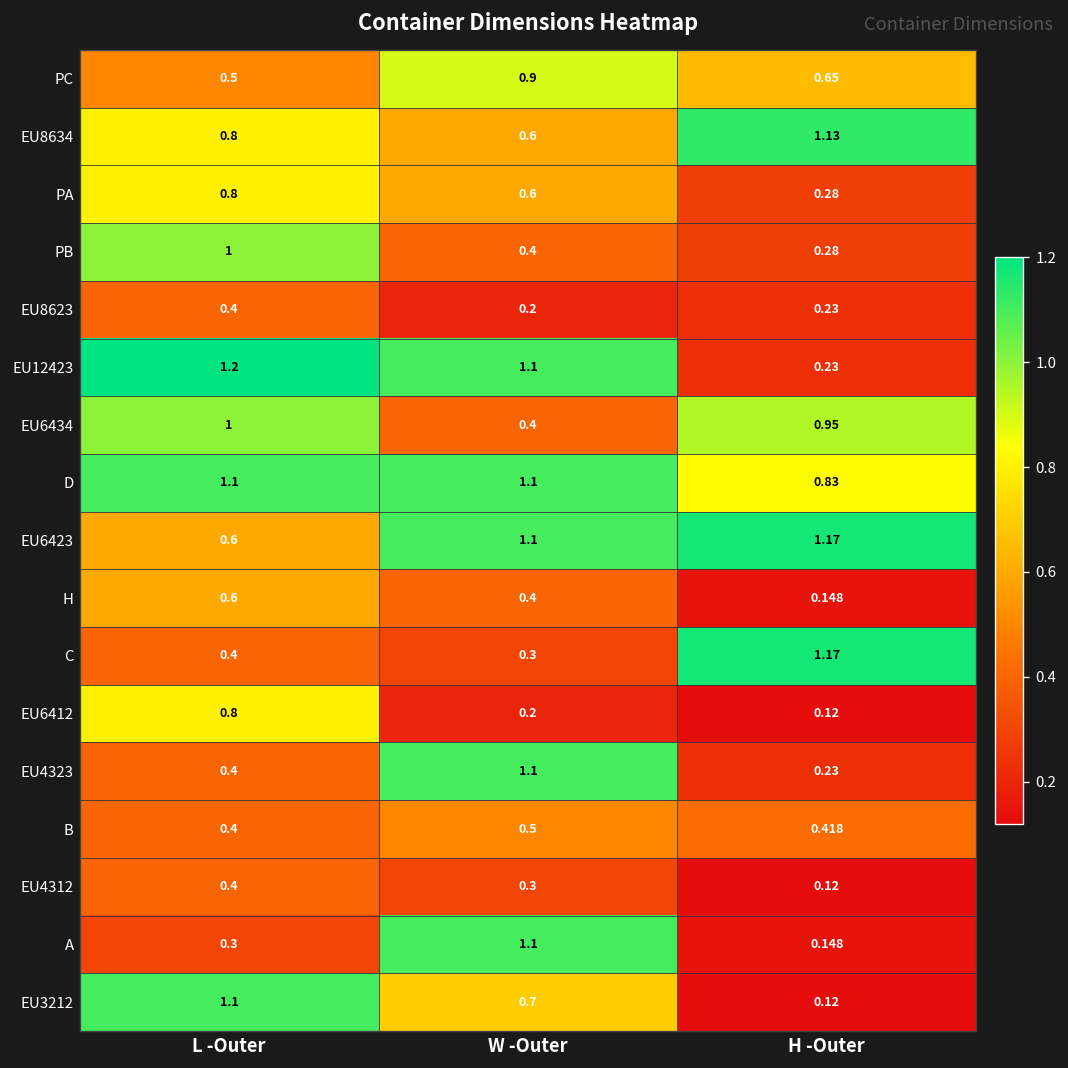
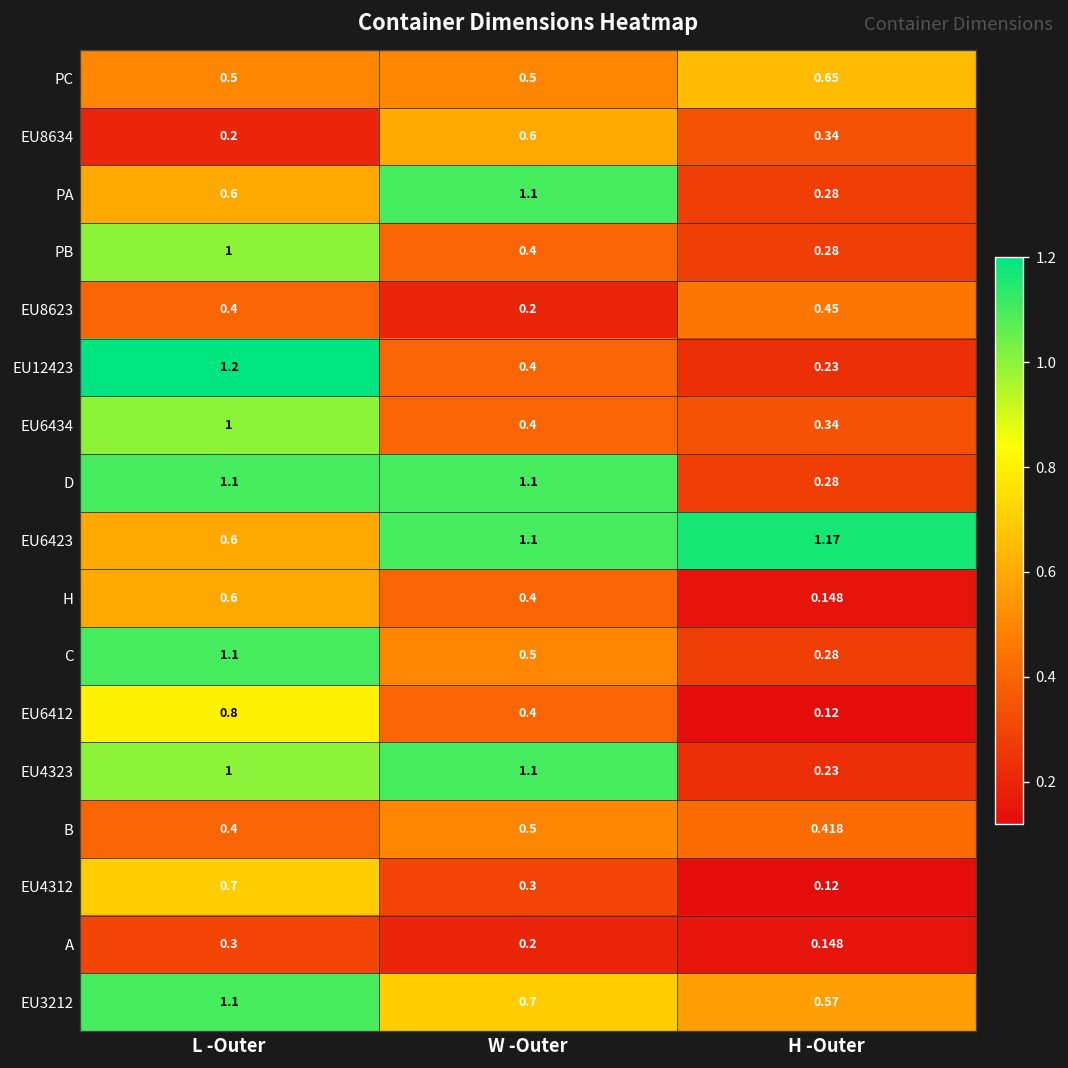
  {
    "PC": {
      "L -Outer": 0.5,
-     "W -Outer": 0.9,
+     "W -Outer": 0.5,
      "H -Outer": 0.65
    },
    "EU8634": {
-     "L -Outer": 0.8,
+     "L -Outer": 0.2,
      "W -Outer": 0.6,
-     "H -Outer": 1.13
+     "H -Outer": 0.34
    },
    "PA": {
-     "L -Outer": 0.8,
-     "W -Outer": 0.6,
+     "L -Outer": 0.6,
+     "W -Outer": 1.1,
      "H -Outer": 0.28
    },
    "PB": {
      "L -Outer": 1,
      "W -Outer": 0.4,
      "H -Outer": 0.28
    },
    "EU8623": {
      "L -Outer": 0.4,
      "W -Outer": 0.2,
-     "H -Outer": 0.23
+     "H -Outer": 0.45
    },
    "EU12423": {
      "L -Outer": 1.2,
-     "W -Outer": 1.1,
+     "W -Outer": 0.4,
      "H -Outer": 0.23
    },
    "EU6434": {
      "L -Outer": 1,
      "W -Outer": 0.4,
-     "H -Outer": 0.95
+     "H -Outer": 0.34
    },
    "D": {
      "L -Outer": 1.1,
      "W -Outer": 1.1,
-     "H -Outer": 0.83
+     "H -Outer": 0.28
    },
    "EU6423": {
      "L -Outer": 0.6,
      "W -Outer": 1.1,
      "H -Outer": 1.17
    },
    "H": {
      "L -Outer": 0.6,
      "W -Outer": 0.4,
      "H -Outer": 0.148
    },
    "C": {
-     "L -Outer": 0.4,
-     "W -Outer": 0.3,
-     "H -Outer": 1.17
+     "L -Outer": 1.1,
+     "W -Outer": 0.5,
+     "H -Outer": 0.28
    },
    "EU6412": {
      "L -Outer": 0.8,
-     "W -Outer": 0.2,
+     "W -Outer": 0.4,
      "H -Outer": 0.12
    },
    "EU4323": {
-     "L -Outer": 0.4,
+     "L -Outer": 1,
      "W -Outer": 1.1,
      "H -Outer": 0.23
    },
    "B": {
      "L -Outer": 0.4,
      "W -Outer": 0.5,
      "H -Outer": 0.418
    },
    "EU4312": {
-     "L -Outer": 0.4,
+     "L -Outer": 0.7,
      "W -Outer": 0.3,
      "H -Outer": 0.12
    },
    "A": {
      "L -Outer": 0.3,
-     "W -Outer": 1.1,
+     "W -Outer": 0.2,
      "H -Outer": 0.148
    },
    "EU3212": {
      "L -Outer": 1.1,
      "W -Outer": 0.7,
-     "H -Outer": 0.12
+     "H -Outer": 0.57
    }
  }
